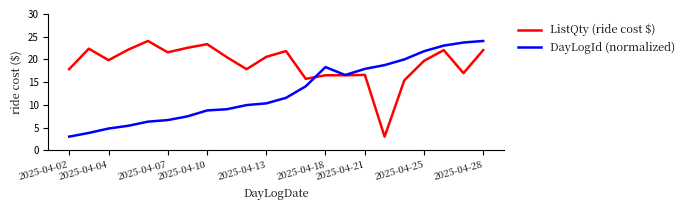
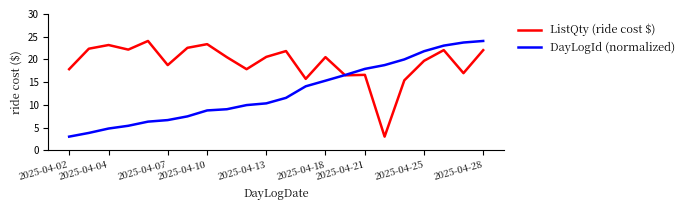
  {
    "ListQty (ride cost $)": {
      "2025-04-02": 18,
-     "2025-04-04": 20,
-     "2025-04-07": 22,
+     "2025-04-04": 23,
+     "2025-04-07": 19,
      "2025-04-10": 23,
      "2025-04-13": 21,
-     "2025-04-18": 17,
+     "2025-04-18": 21,
      "2025-04-21": 17,
      "2025-04-25": 20,
      "2025-04-28": 22
    },
    "DayLogId (normalized)": {
      "2025-04-02": 3,
      "2025-04-04": 5,
      "2025-04-07": 7,
      "2025-04-10": 9,
      "2025-04-13": 10,
-     "2025-04-18": 18,
+     "2025-04-18": 15,
      "2025-04-21": 18,
      "2025-04-25": 22,
      "2025-04-28": 24
    }
  }
